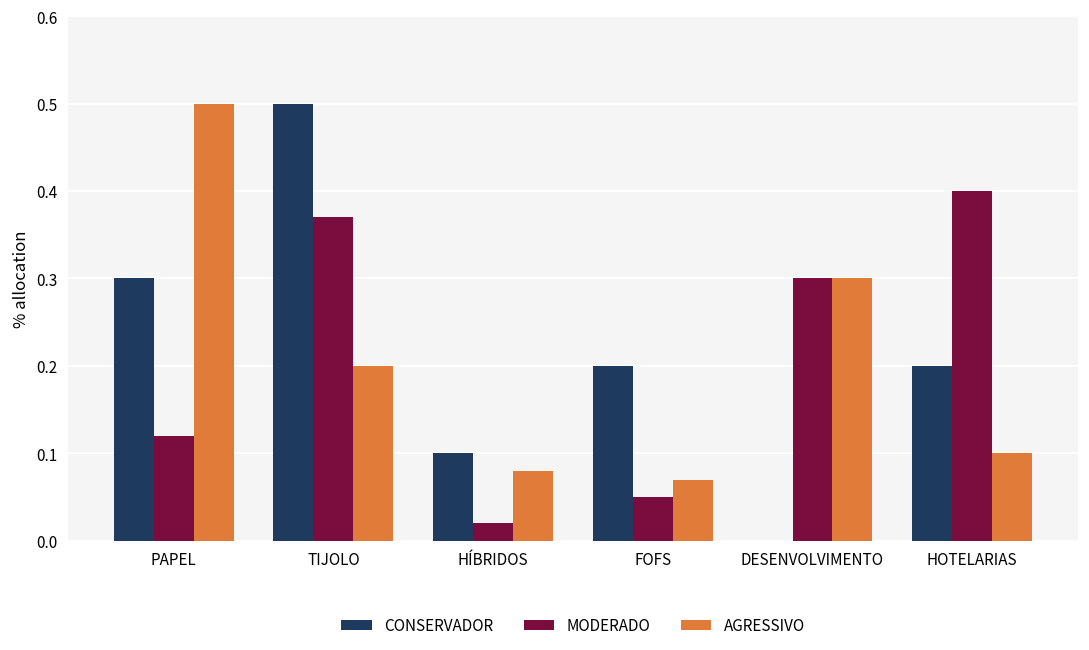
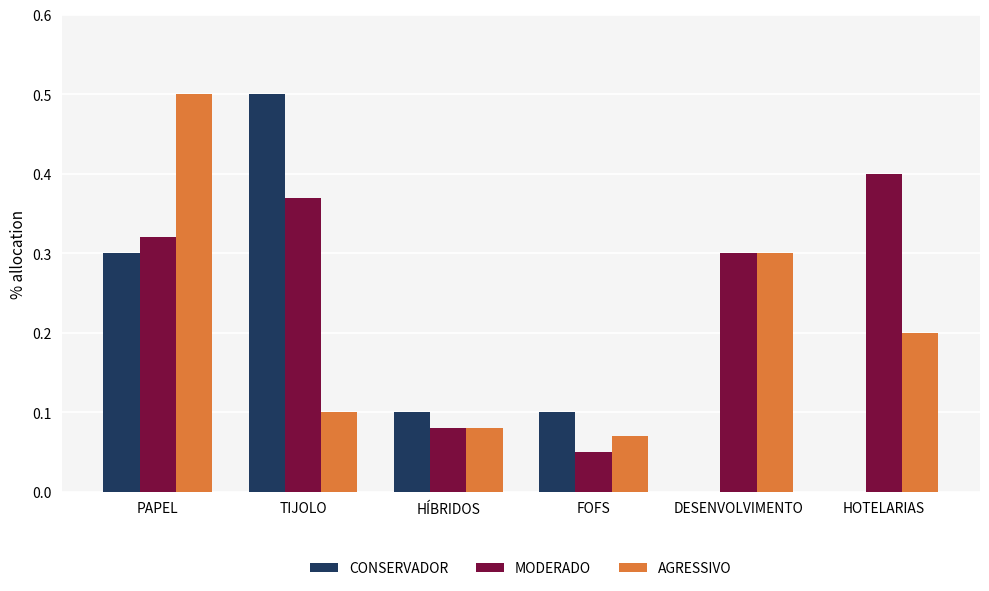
  {
    "CONSERVADOR": {
      "PAPEL": 0.3,
      "TIJOLO": 0.5,
      "HÍBRIDOS": 0.1,
-     "FOFS": 0.2,
+     "FOFS": 0.1,
      "DESENVOLVIMENTO": 0.0,
-     "HOTELARIAS": 0.2
+     "HOTELARIAS": 0.0
    },
    "MODERADO": {
-     "PAPEL": 0.12,
+     "PAPEL": 0.32,
      "TIJOLO": 0.37,
-     "HÍBRIDOS": 0.02,
+     "HÍBRIDOS": 0.08,
      "FOFS": 0.05,
      "DESENVOLVIMENTO": 0.30,
      "HOTELARIAS": 0.40
    },
    "AGRESSIVO": {
      "PAPEL": 0.5,
-     "TIJOLO": 0.2,
+     "TIJOLO": 0.1,
      "HÍBRIDOS": 0.08,
      "FOFS": 0.07,
      "DESENVOLVIMENTO": 0.3,
-     "HOTELARIAS": 0.1
+     "HOTELARIAS": 0.2
    }
  }
